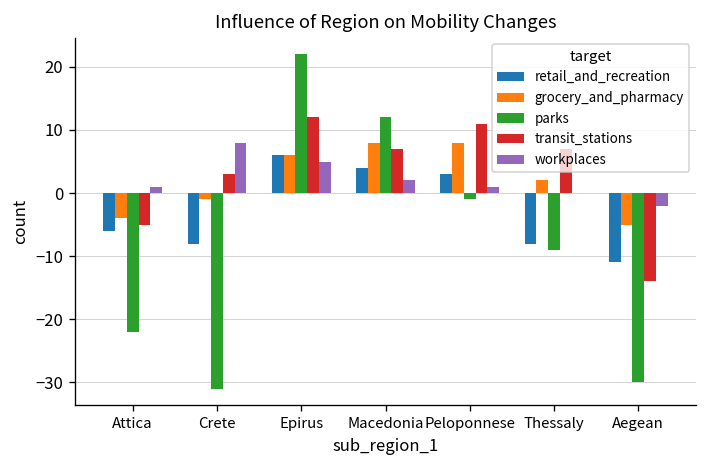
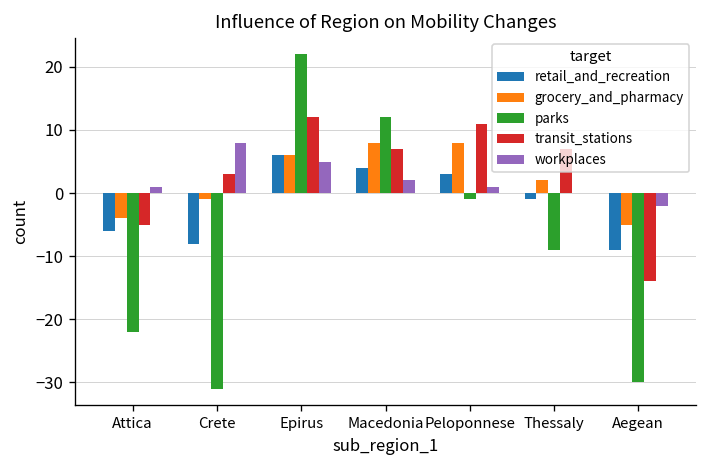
  {
    "retail_and_recreation": {
      "Attica": -6,
      "Crete": -8,
      "Epirus": 6,
      "Macedonia": 4,
      "Peloponnese": 3,
-     "Thessaly": -8,
-     "Aegean": -11
+     "Thessaly": -1,
+     "Aegean": -9
    },
    "grocery_and_pharmacy": {
      "Attica": -4,
      "Crete": -1,
      "Epirus": 6,
      "Macedonia": 8,
      "Peloponnese": 8,
      "Thessaly": 2,
      "Aegean": -5
    },
    "parks": {
      "Attica": -22,
      "Crete": -31,
      "Epirus": 22,
      "Macedonia": 12,
      "Peloponnese": -1,
      "Thessaly": -9,
      "Aegean": -30
    },
    "transit_stations": {
      "Attica": -5,
      "Crete": 3,
      "Epirus": 12,
      "Macedonia": 7,
      "Peloponnese": 11,
      "Aegean": -14
    },
    "workplaces": {
      "Attica": 1,
      "Crete": 8,
      "Epirus": 5,
      "Macedonia": 2,
      "Peloponnese": 1,
      "Thessaly": 0,
      "Aegean": -2
    }
  }
